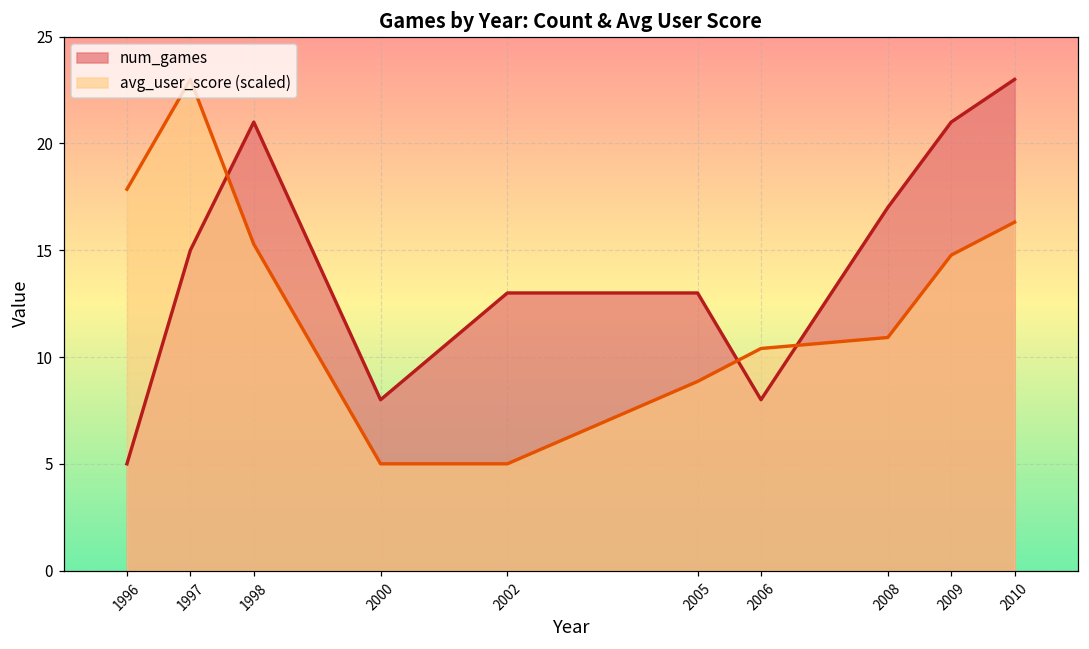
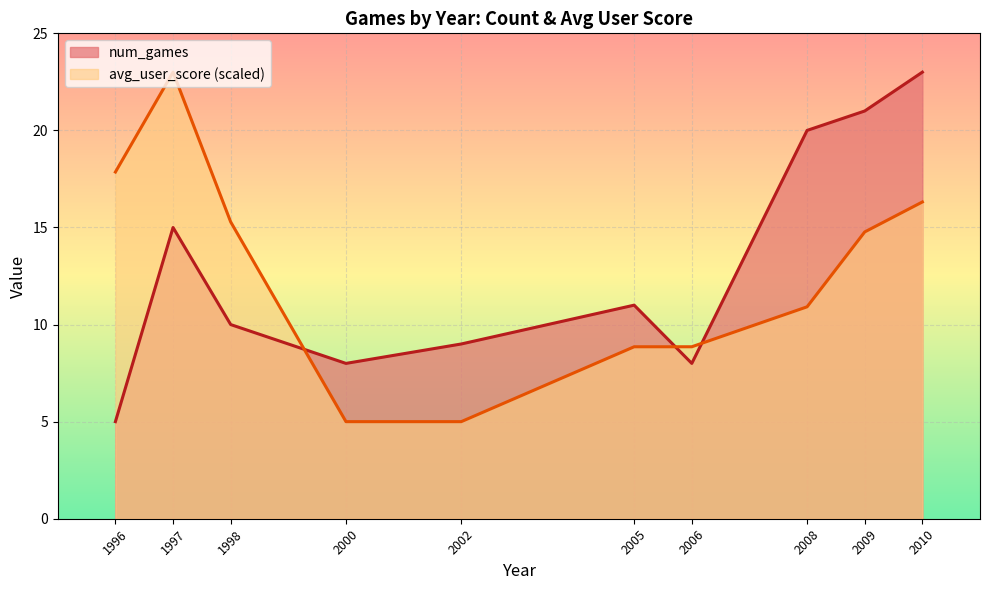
  {
    "num_games": {
      "1996": 5,
      "1997": 15,
-     "1998": 21,
+     "1998": 10,
      "2000": 8,
-     "2002": 13,
-     "2005": 13,
+     "2002": 9,
+     "2005": 11,
      "2006": 8,
-     "2008": 17,
+     "2008": 20,
      "2009": 21,
      "2010": 23
    },
    "avg_user_score (scaled)": {
      "1996": 17.9,
      "1998": 15.3,
      "2000": 5.0,
      "2002": 5.0,
      "2005": 8.9,
-     "2006": 10.4,
+     "2006": 8.9,
      "2008": 10.9,
      "2009": 14.8,
      "2010": 16.3
    }
  }
